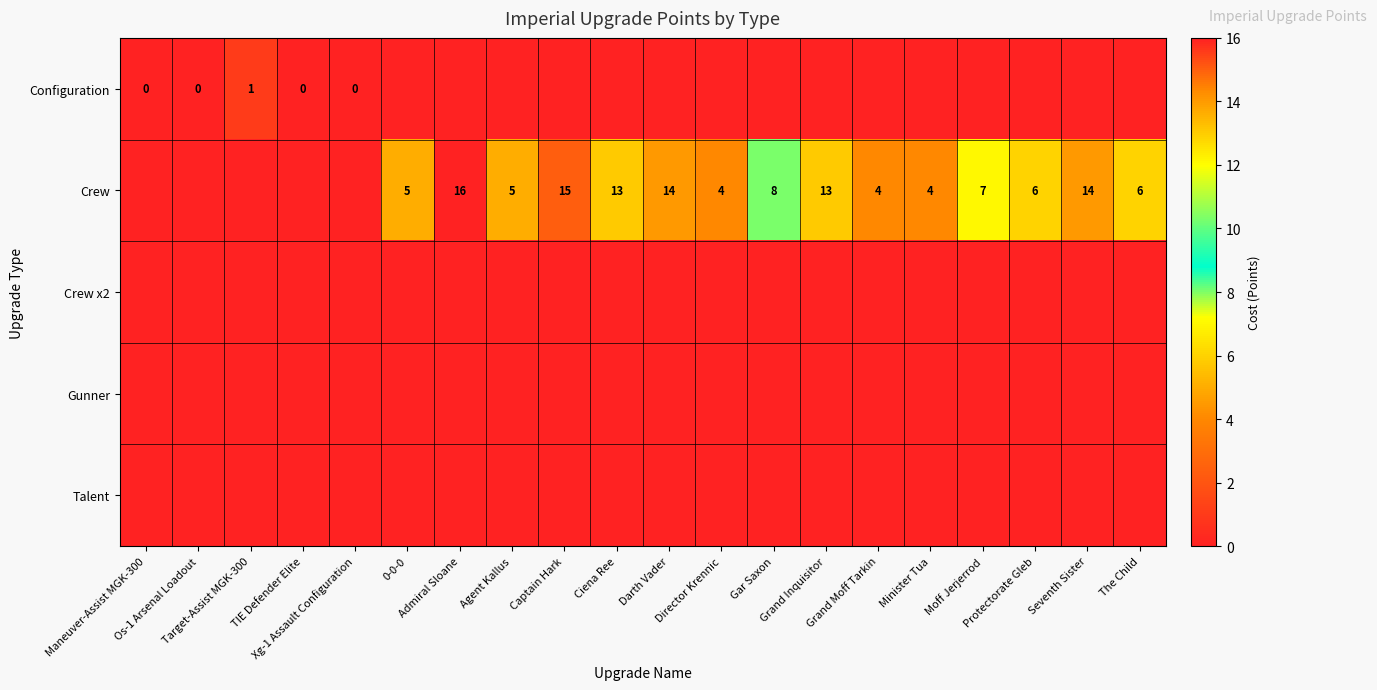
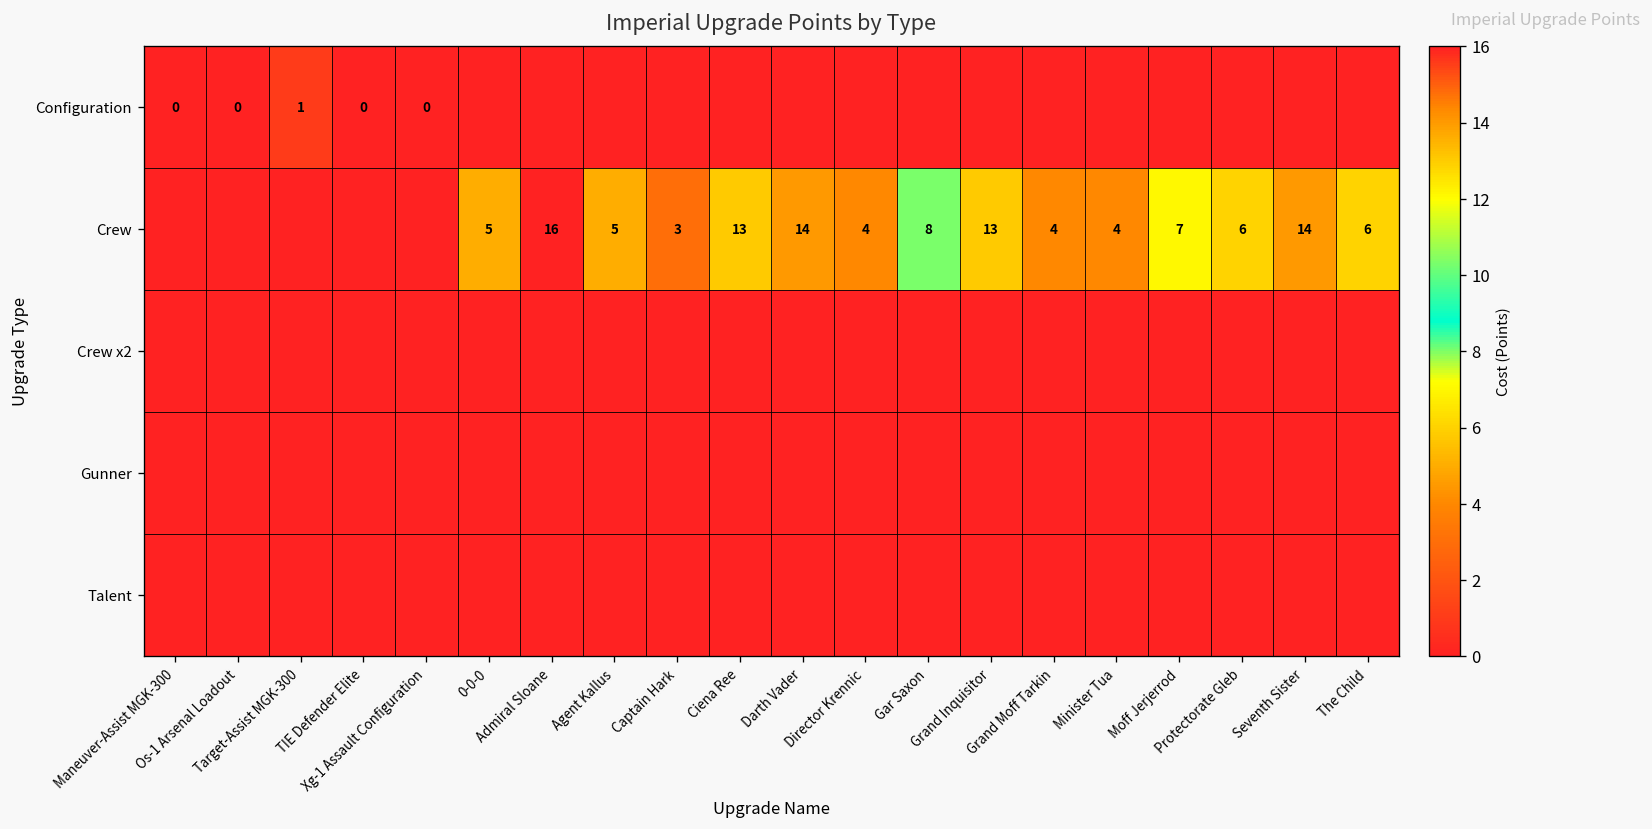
  {
    "Configuration": {
      "Maneuver-Assist MGK-300": 0,
      "Os-1 Arsenal Loadout": 0,
      "Target-Assist MGK-300": 1,
      "TIE Defender Elite": 0,
      "Xg-1 Assault Configuration": 0
    },
    "Crew": {
      "0-0-0": 5,
      "Admiral Sloane": 16,
      "Agent Kallus": 5,
-     "Captain Hark": 15,
+     "Captain Hark": 3,
      "Ciena Ree": 13,
      "Darth Vader": 14,
      "Director Krennic": 4,
      "Gar Saxon": 8,
      "Grand Inquisitor": 13,
      "Grand Moff Tarkin": 4,
      "Minister Tua": 4,
      "Moff Jerjerrod": 7,
      "Protectorate Gleb": 6,
      "Seventh Sister": 14,
      "The Child": 6
    }
  }
